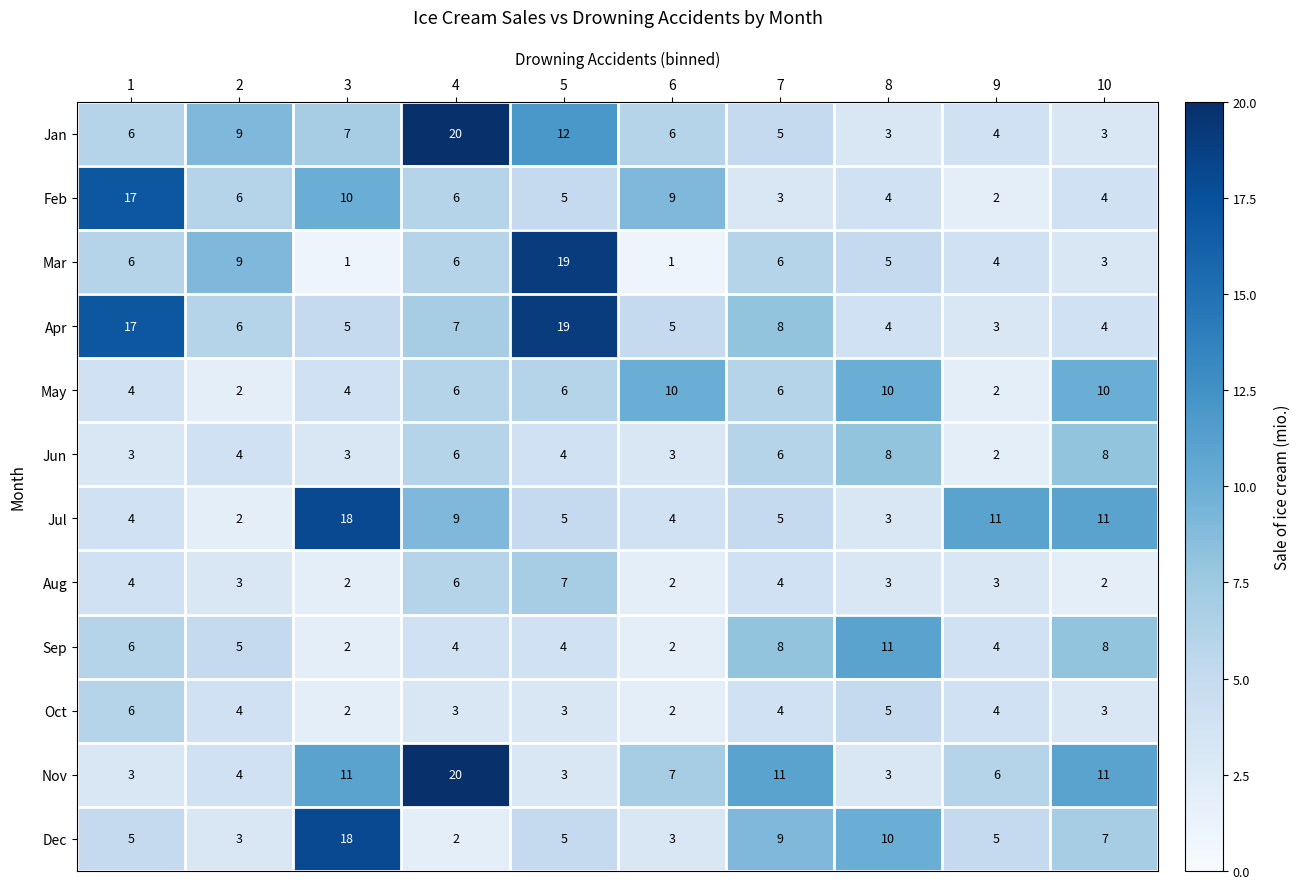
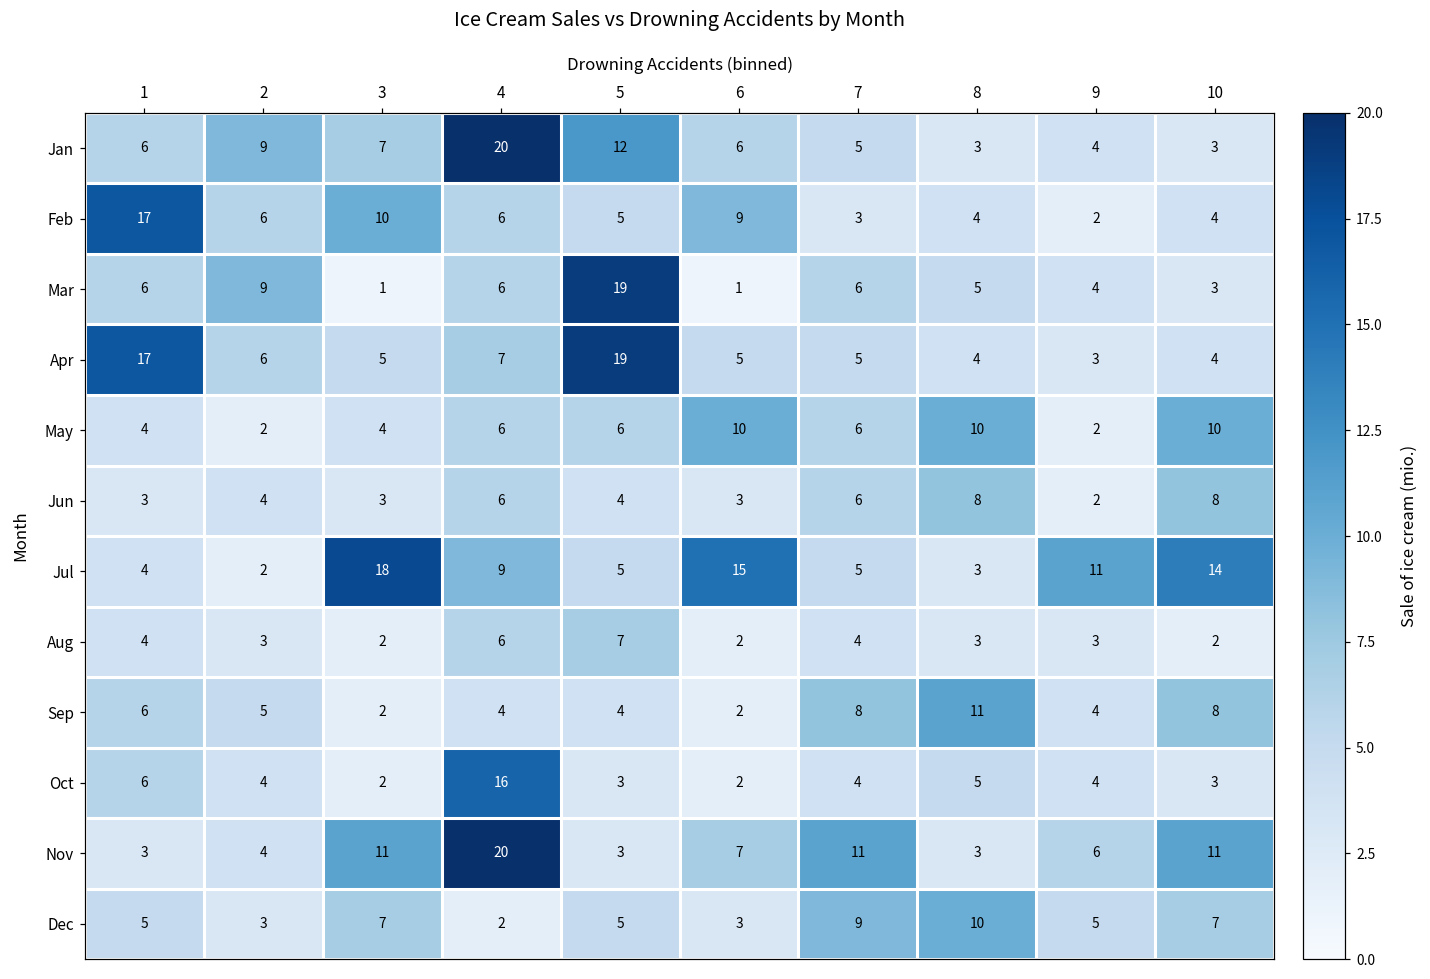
  {
    "Jan": {
      "1": 6,
      "2": 9,
      "3": 7,
      "4": 20,
      "5": 12,
      "6": 6,
      "7": 5,
      "8": 3,
      "9": 4,
      "10": 3
    },
    "Feb": {
      "1": 17,
      "2": 6,
      "3": 10,
      "4": 6,
      "5": 5,
      "6": 9,
      "7": 3,
      "8": 4,
      "9": 2,
      "10": 4
    },
    "Mar": {
      "1": 6,
      "2": 9,
      "3": 1,
      "4": 6,
      "5": 19,
      "6": 1,
      "7": 6,
      "8": 5,
      "9": 4,
      "10": 3
    },
    "Apr": {
      "1": 17,
      "2": 6,
      "3": 5,
      "4": 7,
      "5": 19,
      "6": 5,
-     "7": 8,
+     "7": 5,
      "8": 4,
      "9": 3,
      "10": 4
    },
    "May": {
      "1": 4,
      "2": 2,
      "3": 4,
      "4": 6,
      "5": 6,
      "6": 10,
      "7": 6,
      "8": 10,
      "9": 2,
      "10": 10
    },
    "Jun": {
      "1": 3,
      "2": 4,
      "3": 3,
      "4": 6,
      "5": 4,
      "6": 3,
      "7": 6,
      "8": 8,
      "9": 2,
      "10": 8
    },
    "Jul": {
      "1": 4,
      "2": 2,
      "3": 18,
      "4": 9,
      "5": 5,
-     "6": 4,
+     "6": 15,
      "7": 5,
      "8": 3,
      "9": 11,
-     "10": 11
+     "10": 14
    },
    "Aug": {
      "1": 4,
      "2": 3,
      "3": 2,
      "4": 6,
      "5": 7,
      "6": 2,
      "7": 4,
      "8": 3,
      "9": 3,
      "10": 2
    },
    "Sep": {
      "1": 6,
      "2": 5,
      "3": 2,
      "4": 4,
      "5": 4,
      "6": 2,
      "7": 8,
      "8": 11,
      "9": 4,
      "10": 8
    },
    "Oct": {
      "1": 6,
      "2": 4,
      "3": 2,
-     "4": 3,
+     "4": 16,
      "5": 3,
      "6": 2,
      "7": 4,
      "8": 5,
      "9": 4,
      "10": 3
    },
    "Nov": {
      "1": 3,
      "2": 4,
      "3": 11,
      "4": 20,
      "5": 3,
      "6": 7,
      "7": 11,
      "8": 3,
      "9": 6,
      "10": 11
    },
    "Dec": {
      "1": 5,
      "2": 3,
-     "3": 18,
+     "3": 7,
      "4": 2,
      "5": 5,
      "6": 3,
      "7": 9,
      "8": 10,
      "9": 5,
      "10": 7
    }
  }
